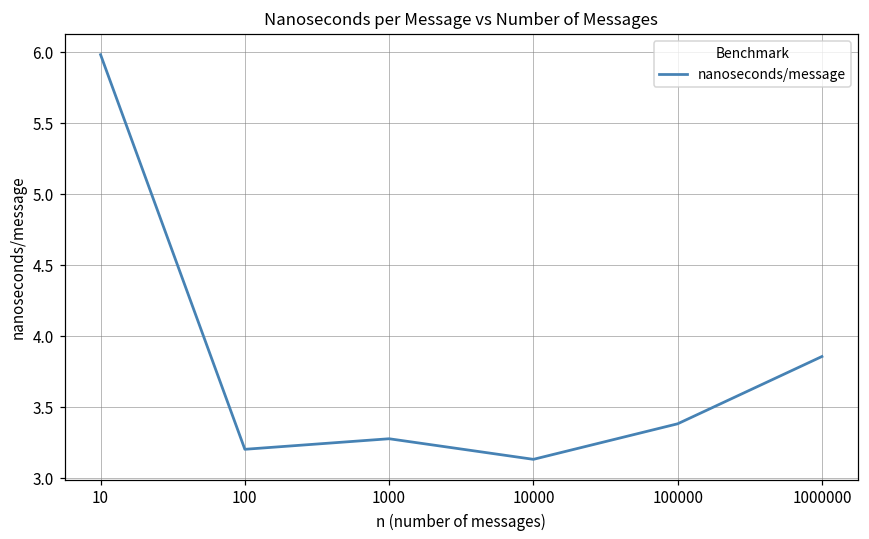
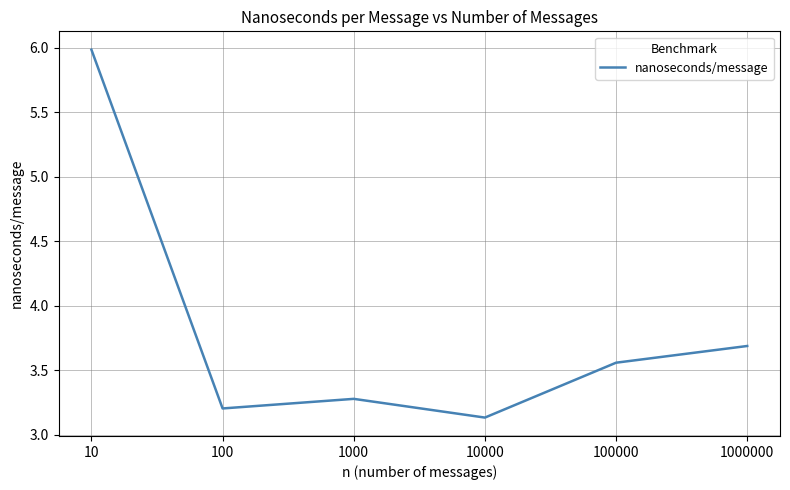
  {
    "10": 5.98,
    "100": 3.20,
    "1000": 3.28,
    "10000": 3.13,
-   "100000": 3.38,
-   "1000000": 3.86
+   "100000": 3.56,
+   "1000000": 3.69
  }
